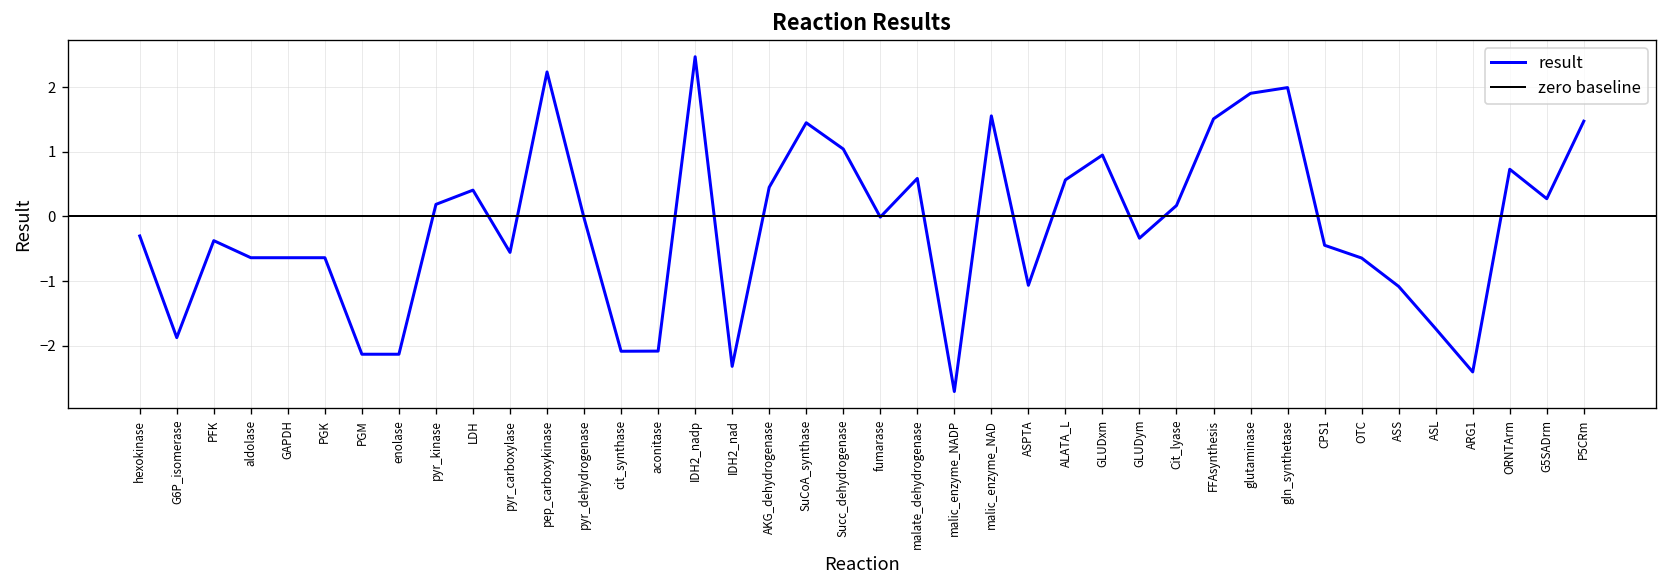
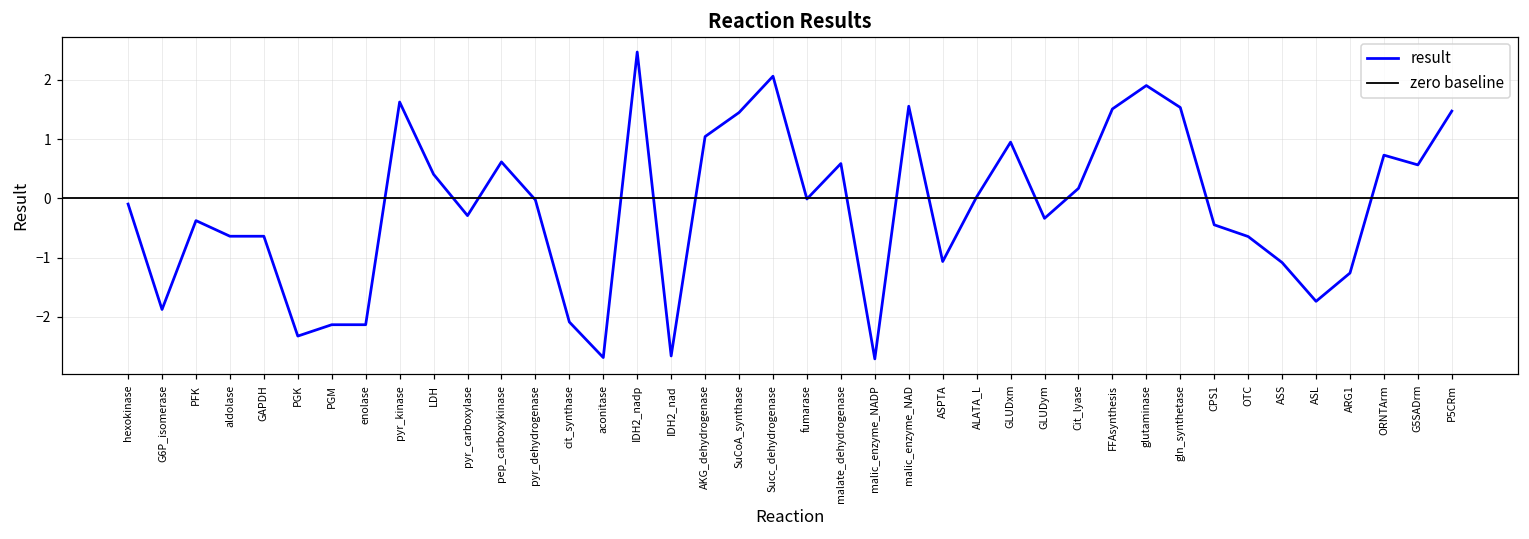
  {
-   "hexokinase": -0.3,
+   "hexokinase": -0.1,
    "G6P_isomerase": -1.9,
    "PFK": -0.4,
    "aldolase": -0.6,
    "GAPDH": -0.6,
-   "PGK": -0.6,
+   "PGK": -2.3,
    "PGM": -2.1,
    "enolase": -2.1,
-   "pyr_kinase": 0.2,
+   "pyr_kinase": 1.6,
    "LDH": 0.4,
-   "pyr_carboxylase": -0.6,
-   "pep_carboxykinase": 2.2,
+   "pyr_carboxylase": -0.3,
+   "pep_carboxykinase": 0.6,
    "pyr_dehydrogenase": 0.0,
    "cit_synthase": -2.1,
-   "aconitase": -2.1,
+   "aconitase": -2.7,
    "IDH2_nadp": 2.5,
-   "IDH2_nad": -2.3,
-   "AKG_dehydrogenase": 0.4,
+   "IDH2_nad": -2.7,
+   "AKG_dehydrogenase": 1.0,
    "SuCoA_synthase": 1.4,
-   "Succ_dehydrogenase": 1.0,
+   "Succ_dehydrogenase": 2.1,
    "fumarase": 0.0,
    "malate_dehydrogenase": 0.6,
    "malic_enzyme_NADP": -2.7,
    "malic_enzyme_NAD": 1.6,
    "ASPTA": -1.1,
-   "ALATA_L": 0.6,
+   "ALATA_L": 0.0,
    "GLUDxm": 0.9,
    "GLUDym": -0.3,
    "Cit_lyase": 0.2,
    "FFAsynthesis": 1.5,
    "glutaminase": 1.9,
-   "gln_synthetase": 2.0,
+   "gln_synthetase": 1.5,
    "CPS1": -0.4,
    "OTC": -0.6,
    "ASS": -1.1,
    "ASL": -1.7,
-   "ARG1": -2.4,
+   "ARG1": -1.3,
    "ORNTArm": 0.7,
-   "G5SADrm": 0.3,
+   "G5SADrm": 0.6,
    "P5CRm": 1.5
  }
